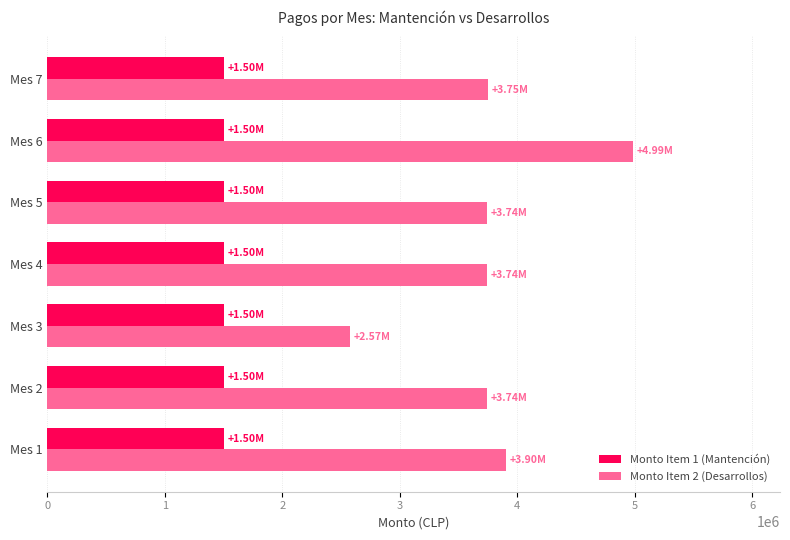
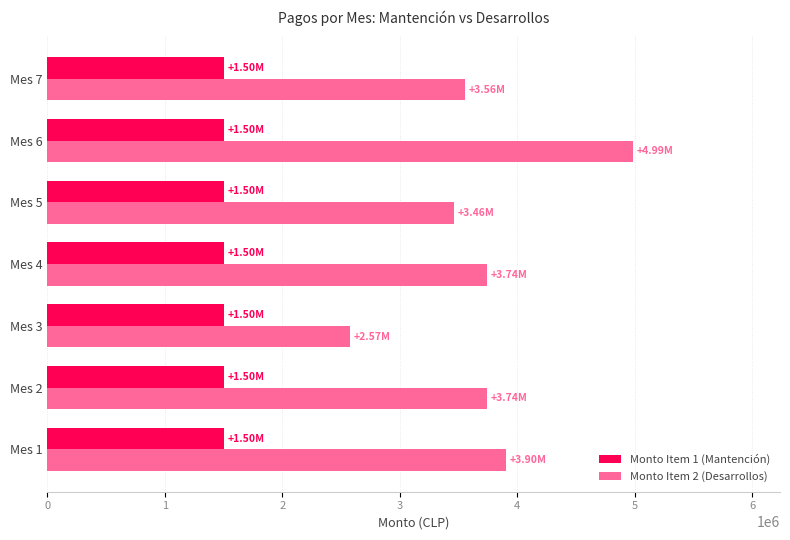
  {
    "Monto Item 1 (Mantención)": {
      "Mes 7": "+1.50M",
      "Mes 6": "+1.50M",
      "Mes 5": "+1.50M",
      "Mes 4": "+1.50M",
      "Mes 3": "+1.50M",
      "Mes 2": "+1.50M",
      "Mes 1": "+1.50M"
    },
    "Monto Item 2 (Desarrollos)": {
-     "Mes 7": "+3.75M",
+     "Mes 7": "+3.56M",
      "Mes 6": "+4.99M",
-     "Mes 5": "+3.74M",
+     "Mes 5": "+3.46M",
      "Mes 4": "+3.74M",
      "Mes 3": "+2.57M",
      "Mes 2": "+3.74M",
      "Mes 1": "+3.90M"
    }
  }
